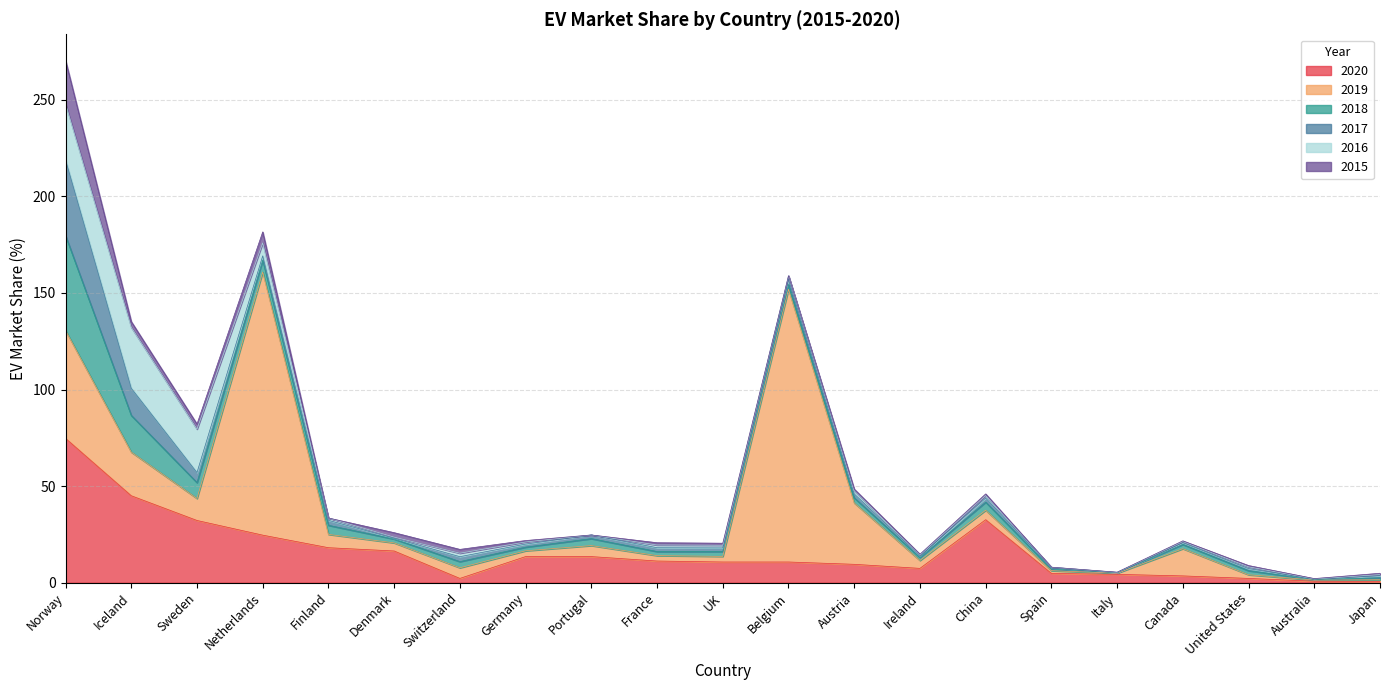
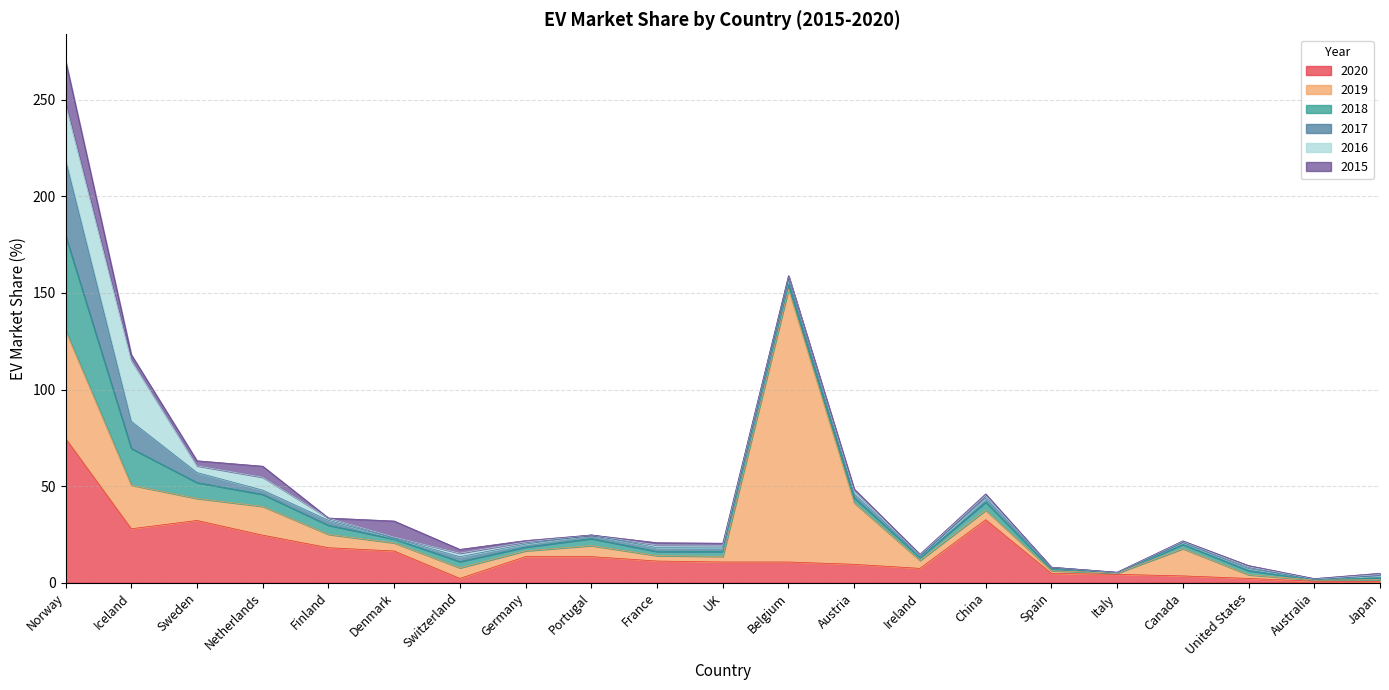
  {
    "2020": {
      "Norway": 75,
-     "Iceland": 45,
+     "Iceland": 28,
      "Sweden": 32,
      "Netherlands": 25,
      "Finland": 18,
      "Denmark": 16,
      "Switzerland": 2,
      "Germany": 14,
      "Portugal": 14,
      "France": 11,
      "UK": 11,
      "Belgium": 11,
      "Austria": 10,
      "Ireland": 7,
      "China": 33,
      "Spain": 5,
      "Canada": 4,
      "United States": 2
    },
    "2019": {
      "Norway": 56,
      "Iceland": 23,
      "Sweden": 11,
-     "Netherlands": 136,
+     "Netherlands": 15,
      "Finland": 7,
      "Denmark": 4,
      "Switzerland": 6,
      "Germany": 3,
      "Portugal": 6,
      "France": 3,
      "UK": 3,
      "Belgium": 141,
      "Austria": 32,
      "Ireland": 4,
      "China": 5,
      "Canada": 14,
      "United States": 2
    },
    "2016": {
      "Norway": 29,
      "Iceland": 32,
-     "Sweden": 23,
+     "Sweden": 4,
      "Netherlands": 7,
      "Switzerland": 2
    },
    "2015": {
      "Norway": 22,
      "Iceland": 3,
      "Sweden": 3,
      "Netherlands": 6,
-     "Denmark": 2,
+     "Denmark": 8,
      "Switzerland": 2
    }
  }
